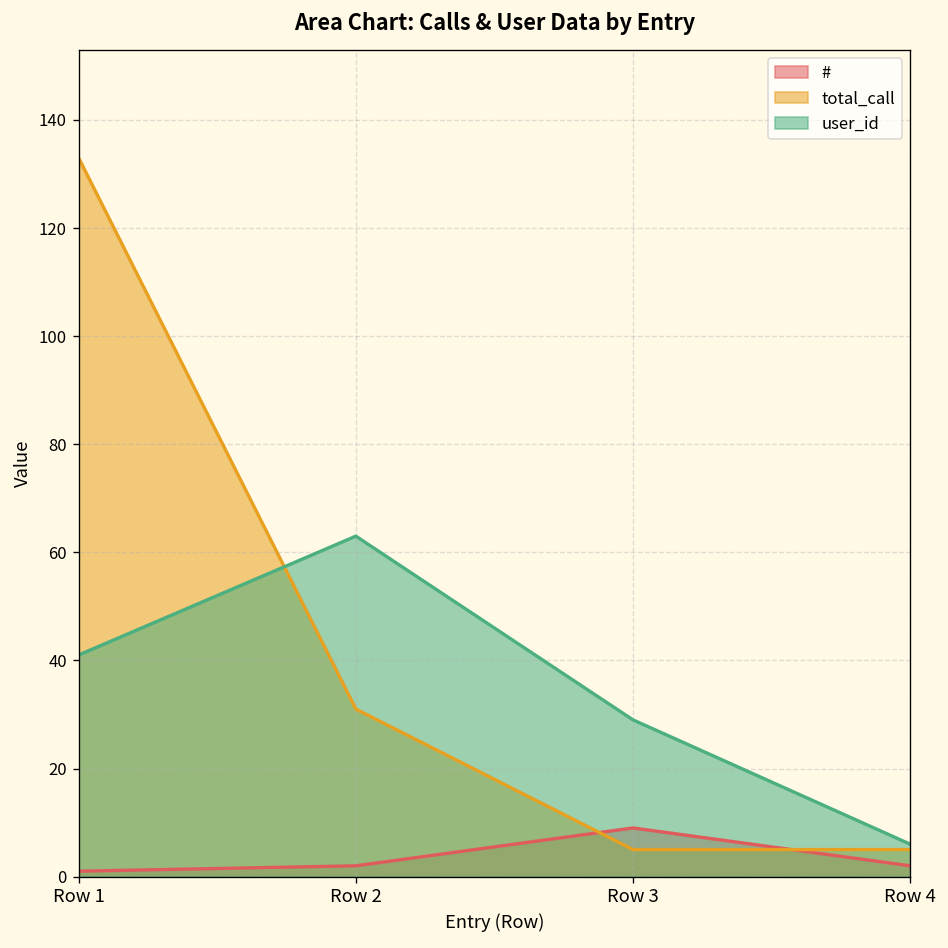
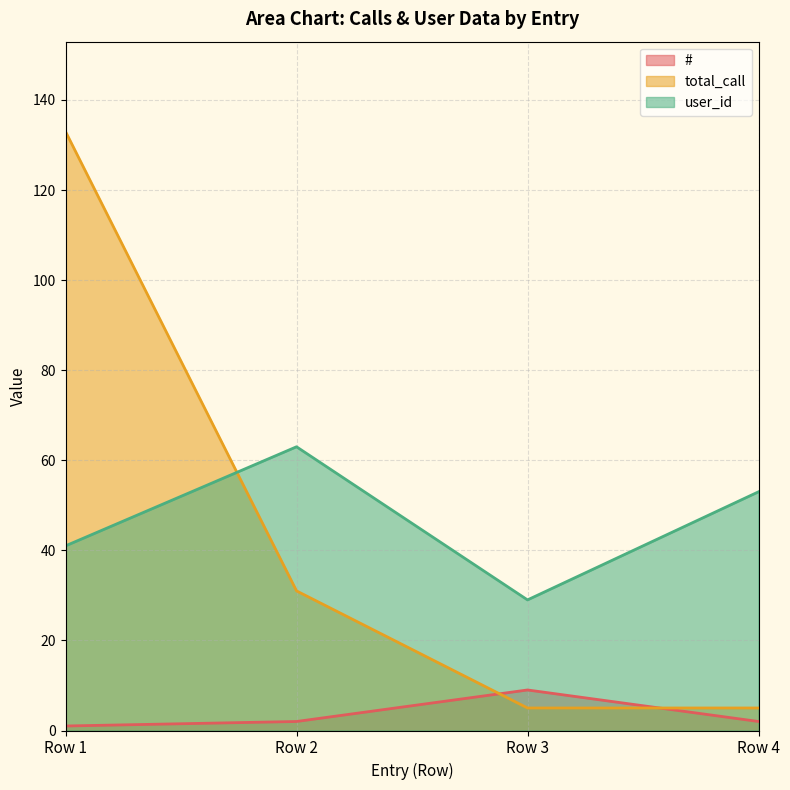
  {
    "#": {
      "Row 1": 1,
      "Row 2": 2,
      "Row 3": 9,
      "Row 4": 2
    },
    "total_call": {
      "Row 1": 133,
      "Row 2": 31,
      "Row 3": 5,
      "Row 4": 5
    },
    "user_id": {
      "Row 1": 41,
      "Row 2": 63,
      "Row 3": 29,
-     "Row 4": 6
+     "Row 4": 53
    }
  }
